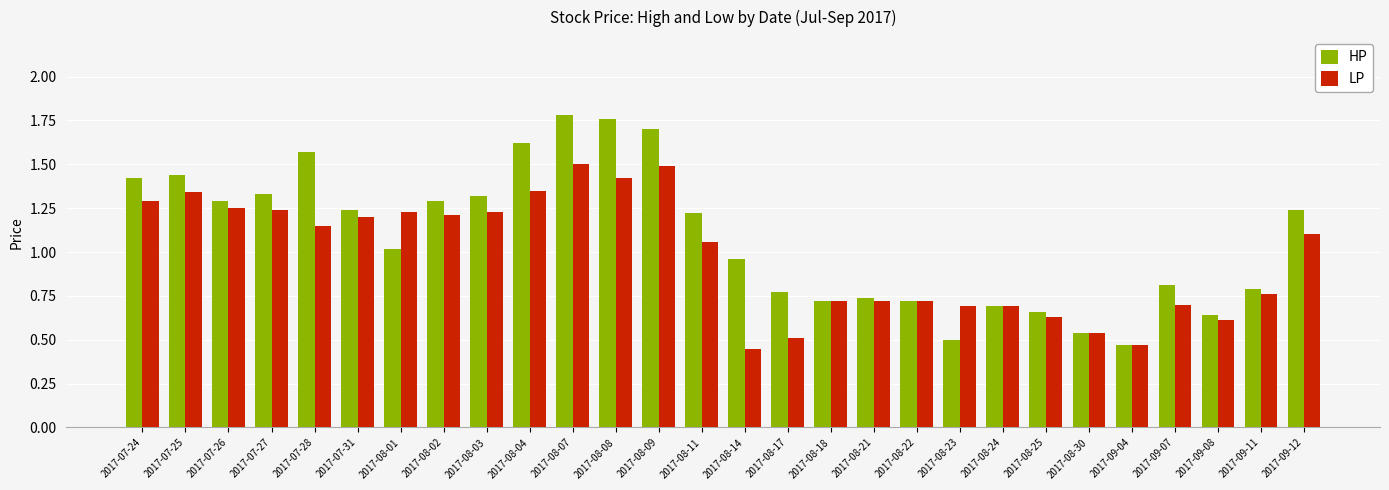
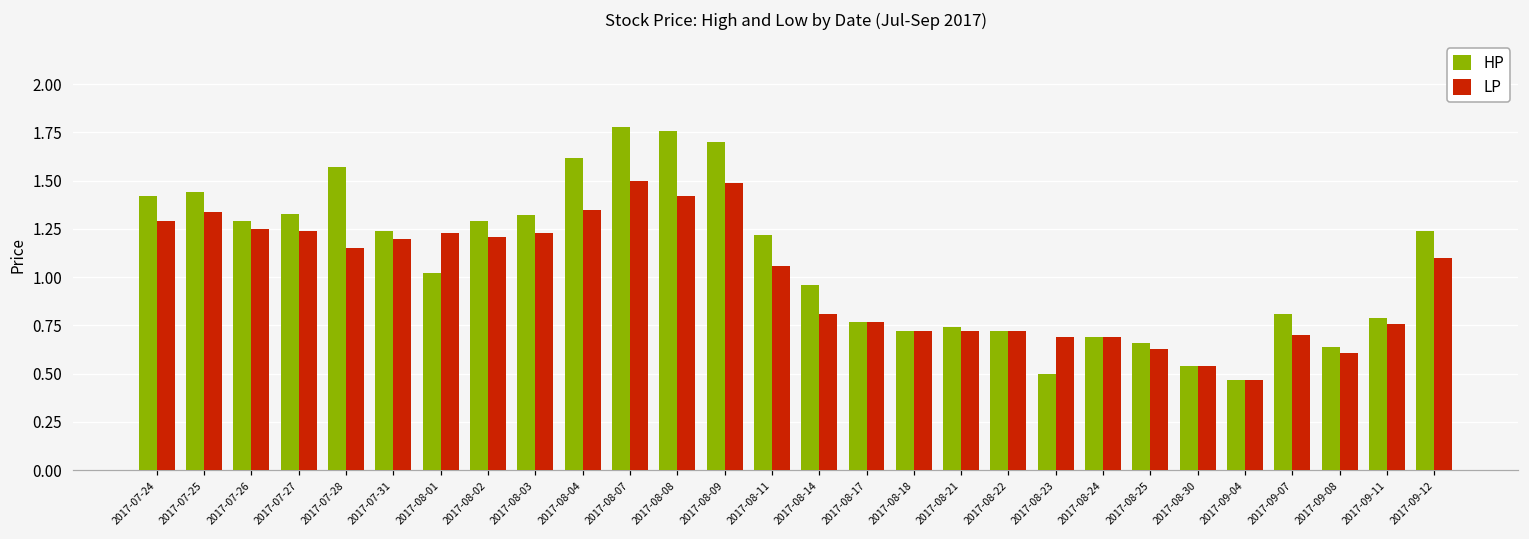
  {
    "HP": {
      "2017-07-24": 1.42,
      "2017-07-25": 1.44,
      "2017-07-26": 1.29,
      "2017-07-27": 1.33,
      "2017-07-28": 1.57,
      "2017-07-31": 1.24,
      "2017-08-01": 1.02,
      "2017-08-02": 1.29,
      "2017-08-03": 1.32,
      "2017-08-04": 1.62,
      "2017-08-07": 1.78,
      "2017-08-08": 1.76,
      "2017-08-09": 1.70,
      "2017-08-11": 1.22,
      "2017-08-14": 0.96,
      "2017-08-17": 0.77,
      "2017-08-18": 0.72,
      "2017-08-21": 0.74,
      "2017-08-22": 0.72,
      "2017-08-23": 0.50,
      "2017-08-24": 0.69,
      "2017-08-25": 0.66,
      "2017-08-30": 0.54,
      "2017-09-04": 0.47,
      "2017-09-07": 0.81,
      "2017-09-08": 0.64,
      "2017-09-11": 0.79,
      "2017-09-12": 1.24
    },
    "LP": {
      "2017-07-24": 1.29,
      "2017-07-25": 1.34,
      "2017-07-26": 1.25,
      "2017-07-27": 1.24,
      "2017-07-28": 1.15,
      "2017-07-31": 1.20,
      "2017-08-01": 1.23,
      "2017-08-02": 1.21,
      "2017-08-03": 1.23,
      "2017-08-04": 1.35,
      "2017-08-07": 1.50,
      "2017-08-08": 1.42,
      "2017-08-09": 1.49,
      "2017-08-11": 1.06,
-     "2017-08-14": 0.45,
-     "2017-08-17": 0.51,
+     "2017-08-14": 0.81,
+     "2017-08-17": 0.77,
      "2017-08-18": 0.72,
      "2017-08-21": 0.72,
      "2017-08-22": 0.72,
      "2017-08-23": 0.69,
      "2017-08-24": 0.69,
      "2017-08-25": 0.63,
      "2017-08-30": 0.54,
      "2017-09-04": 0.47,
      "2017-09-07": 0.70,
      "2017-09-08": 0.61,
      "2017-09-11": 0.76,
      "2017-09-12": 1.10
    }
  }
